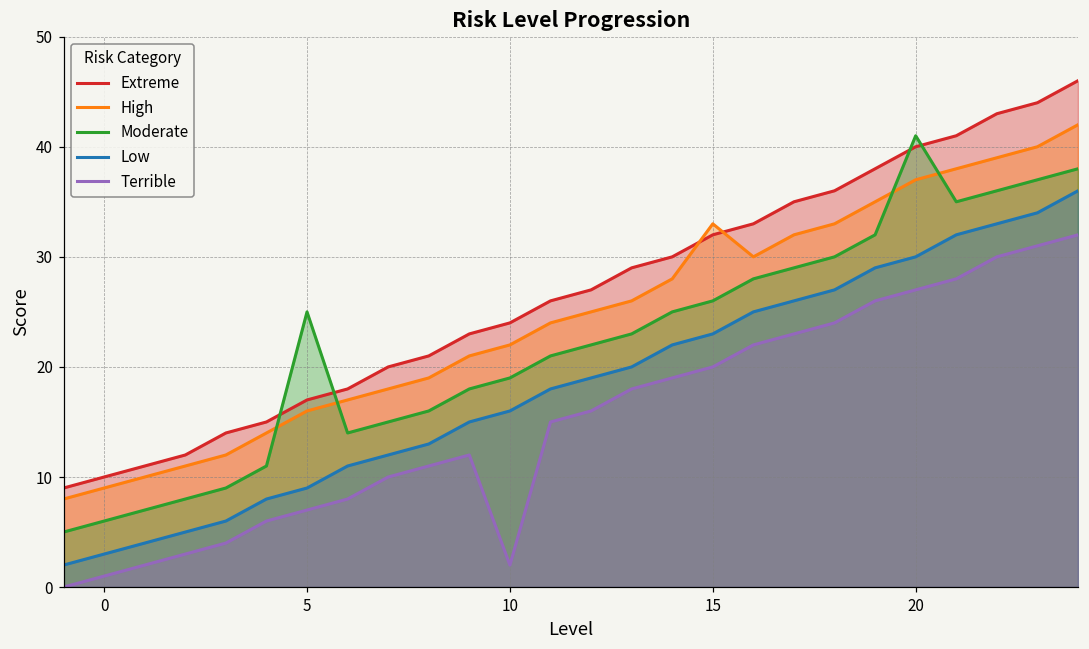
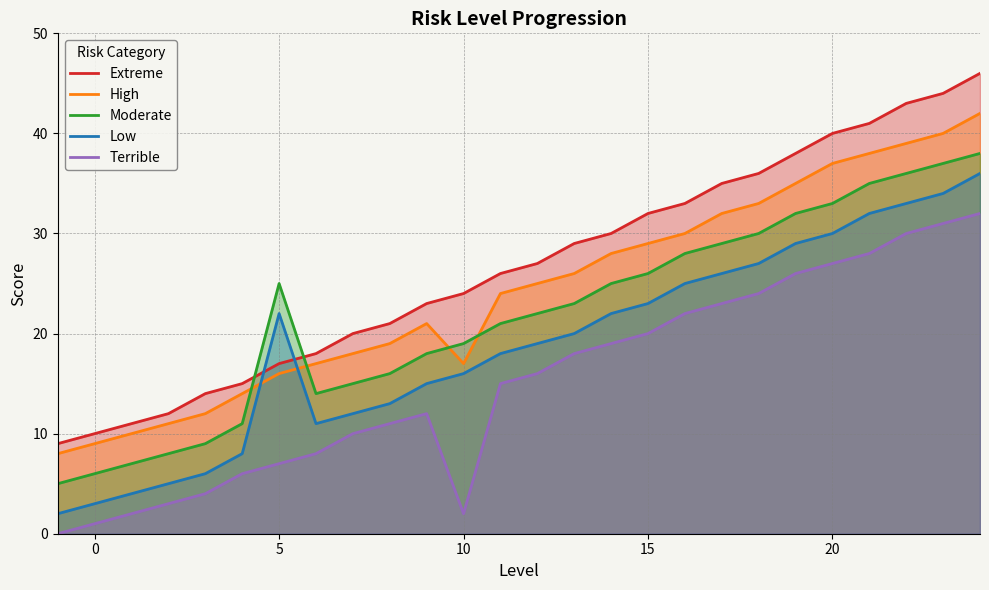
  {
    "Extreme": {
      "0": 10,
      "5": 17,
      "10": 24,
      "15": 32,
      "20": 40
    },
    "High": {
      "0": 9,
      "5": 16,
-     "10": 22,
-     "15": 33,
+     "10": 17,
+     "15": 29,
      "20": 37
    },
    "Moderate": {
      "0": 6,
      "5": 25,
      "10": 19,
      "15": 26,
-     "20": 41
+     "20": 33
    },
    "Low": {
      "0": 3,
-     "5": 9,
+     "5": 22,
      "10": 16,
      "15": 23,
      "20": 30
    },
    "Terrible": {
      "0": 1,
      "5": 7,
      "10": 2,
      "15": 20,
      "20": 27
    }
  }
